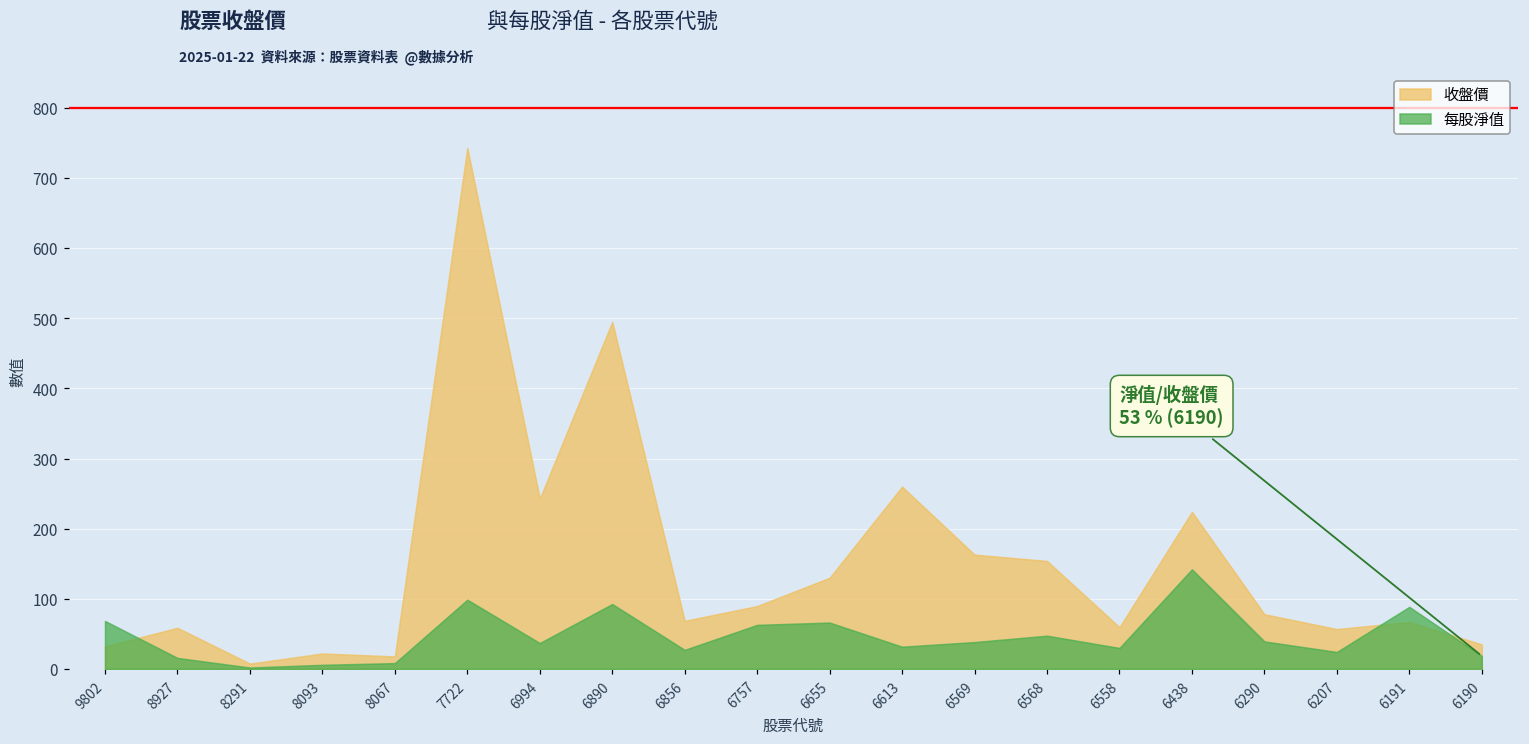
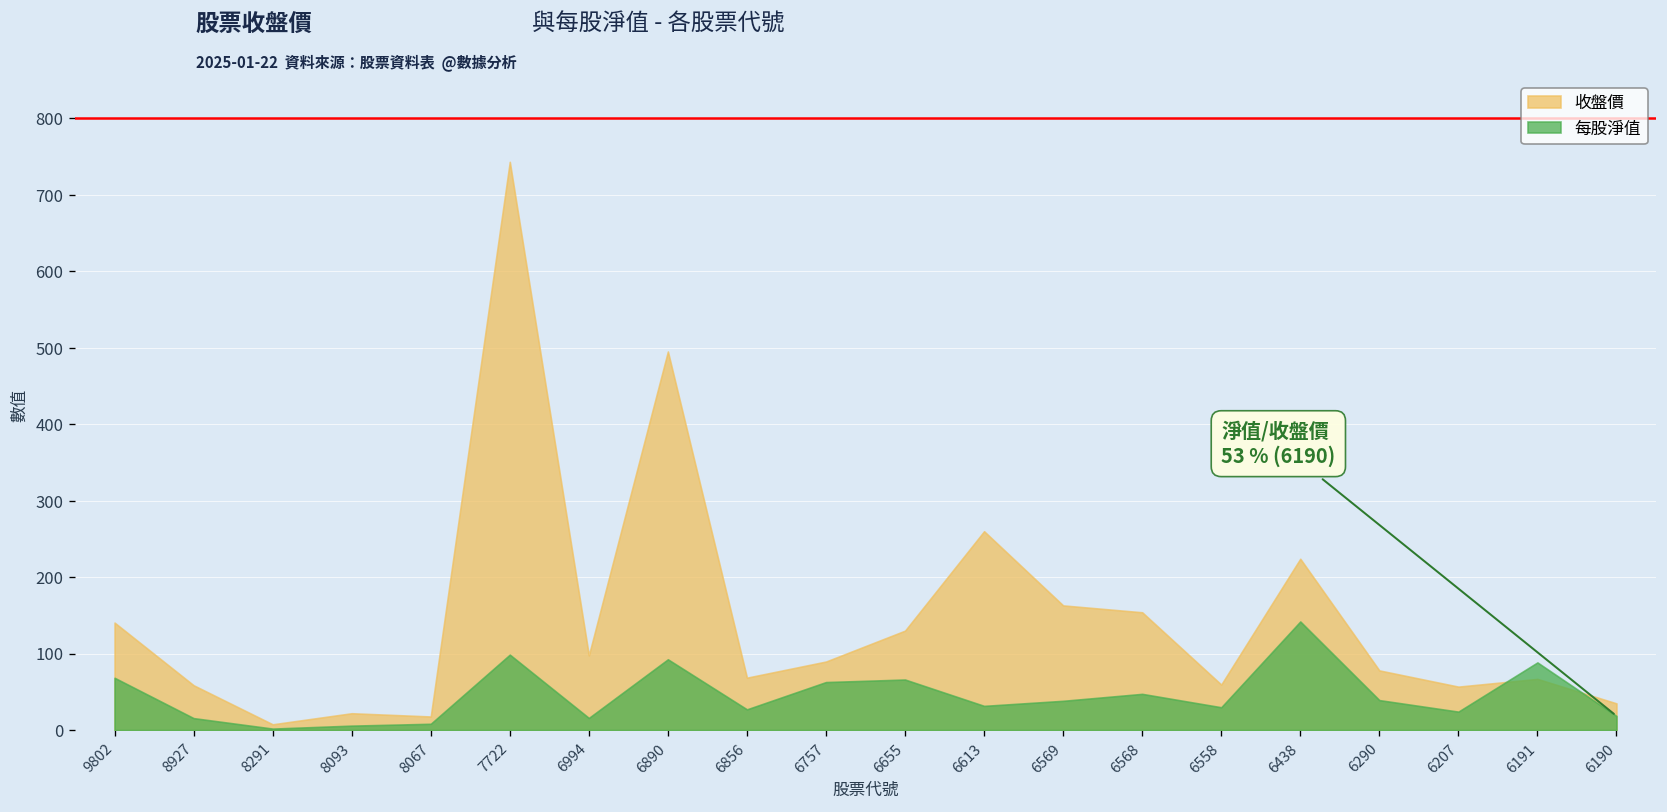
  {
    "收盤價": {
-     "9802": 30,
+     "9802": 140,
      "8927": 60,
      "8291": 10,
      "8093": 20,
      "8067": 20,
      "7722": 740,
-     "6994": 240,
+     "6994": 100,
      "6890": 500,
      "6856": 70,
      "6757": 90,
      "6655": 130,
      "6613": 260,
      "6569": 160,
      "6568": 150,
      "6190": 30
    },
    "每股淨值": {
      "9802": 70,
      "8927": 20,
      "8093": 10,
      "8067": 10,
      "7722": 100,
-     "6994": 40,
+     "6994": 20,
      "6890": 90,
      "6856": 30,
      "6757": 60,
      "6655": 70,
      "6613": 30,
      "6569": 40,
      "6568": 50,
      "6190": 20
    }
  }
